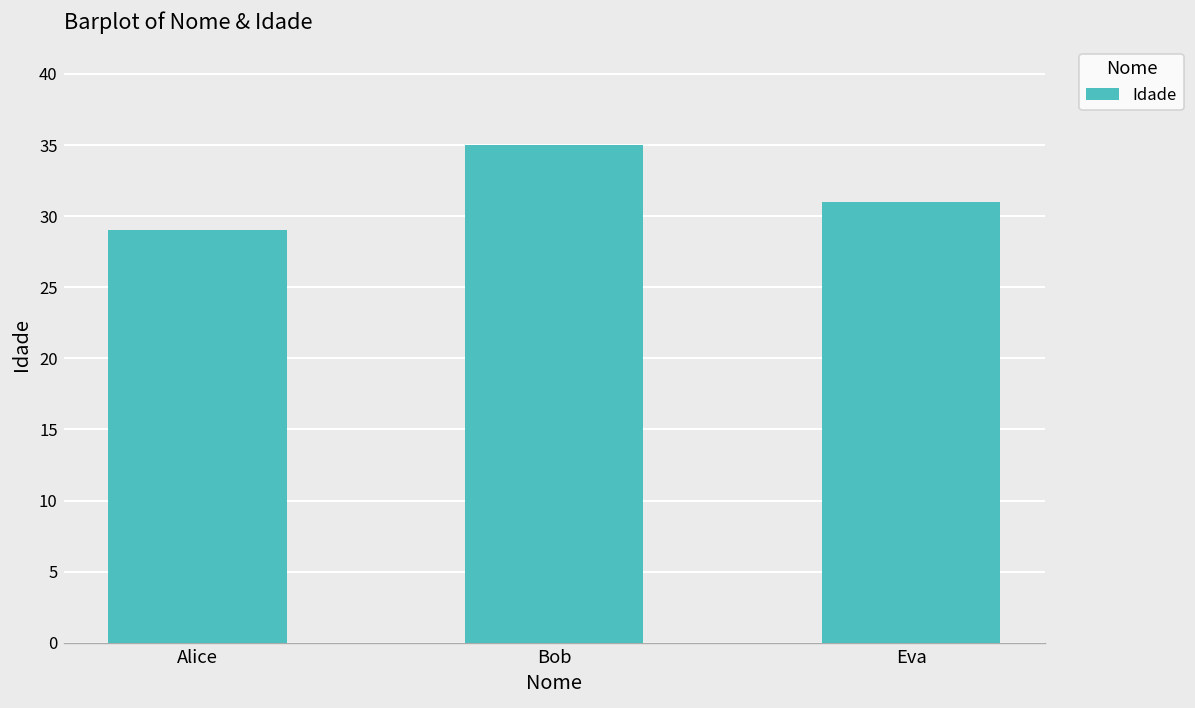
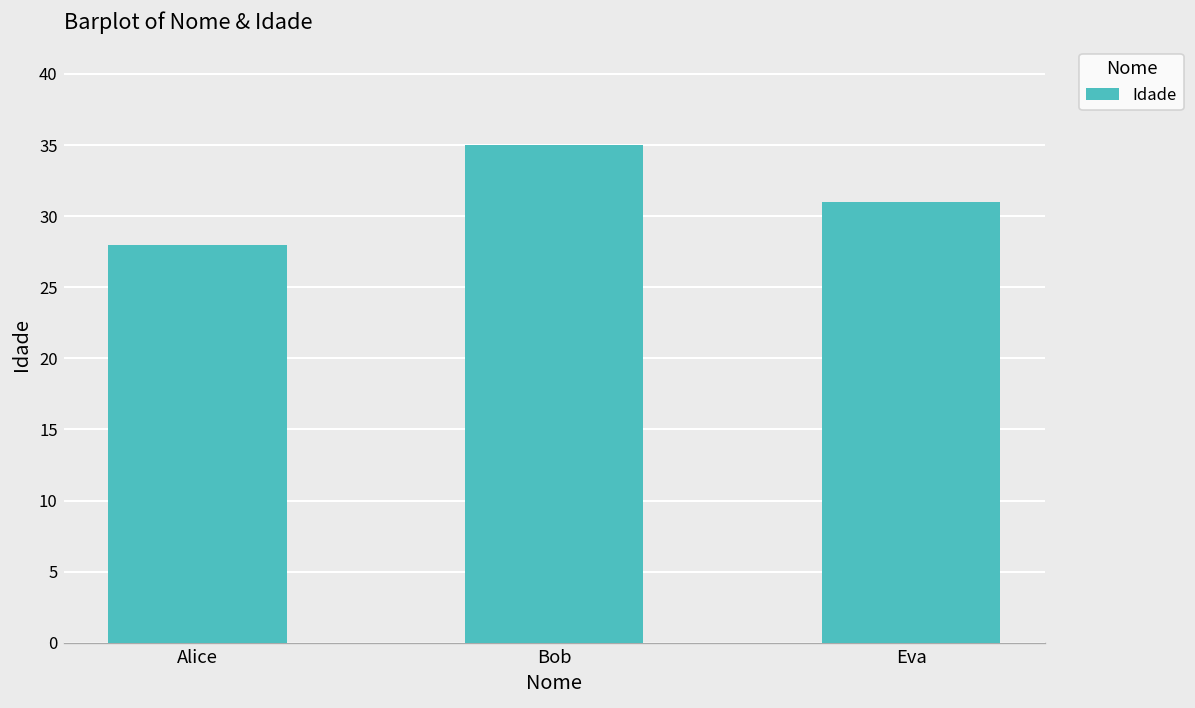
  {
-   "Alice": 29,
+   "Alice": 28,
    "Bob": 35,
    "Eva": 31
  }
